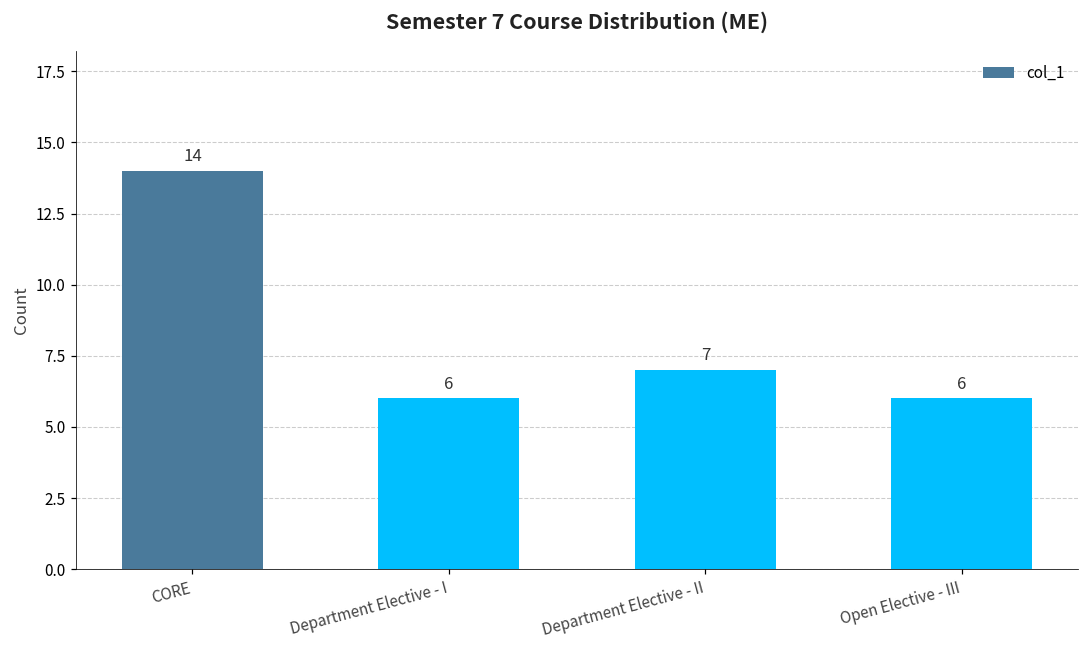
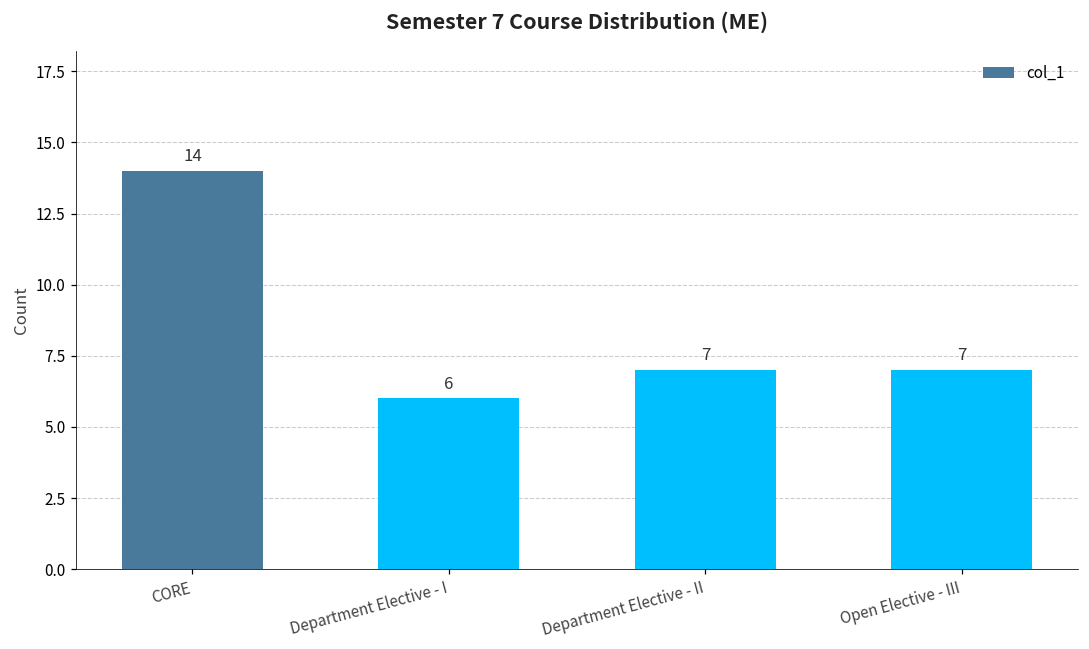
  {
    "CORE": 14,
    "Department Elective - I": 6,
    "Department Elective - II": 7,
-   "Open Elective - III": 6
+   "Open Elective - III": 7
  }
